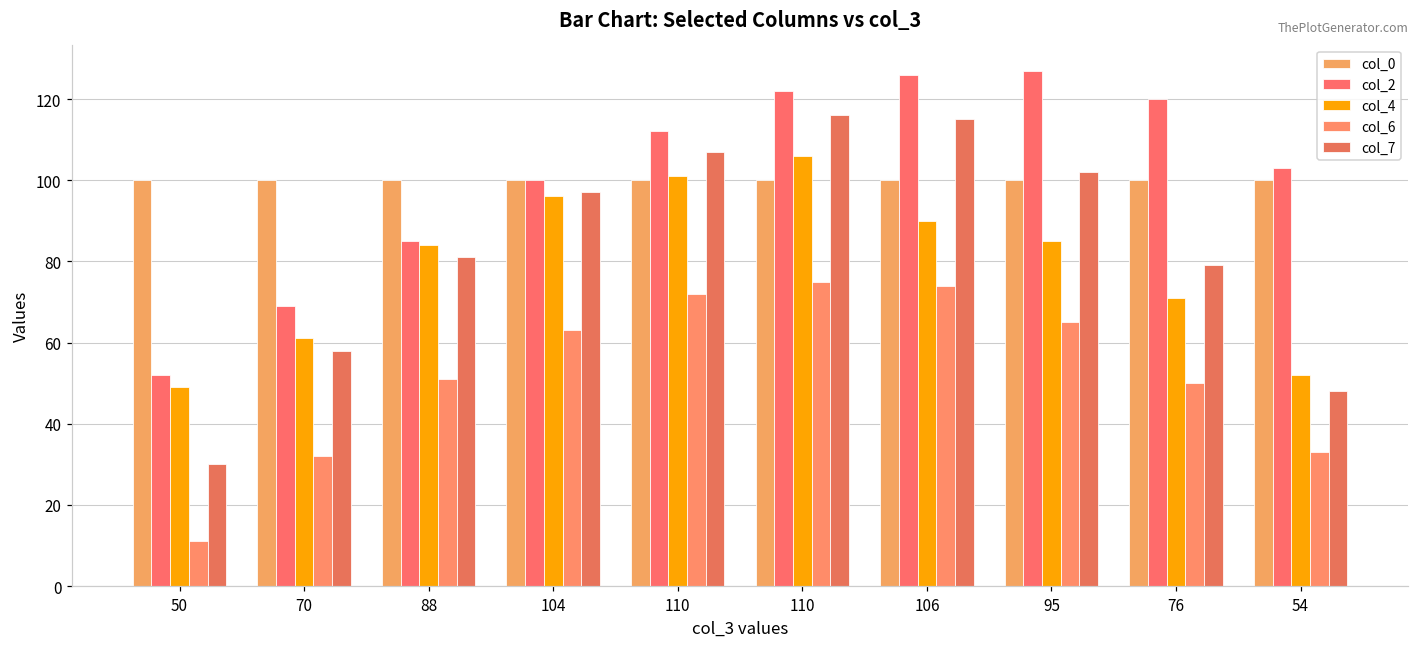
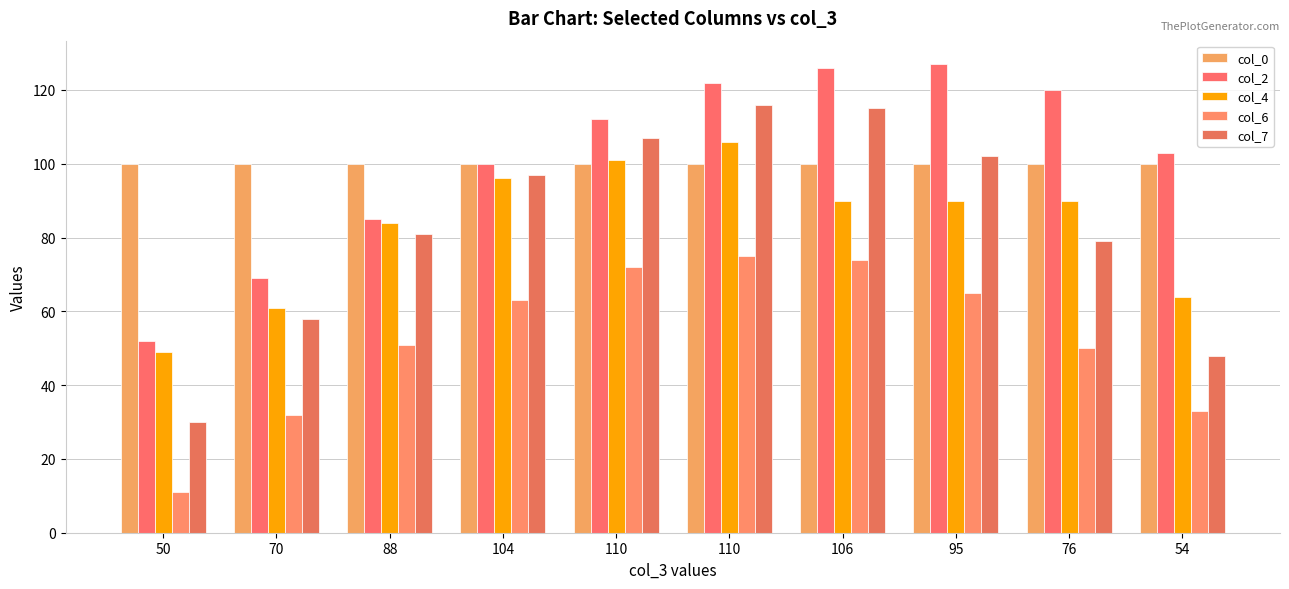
  {
    "col_4": {
      "50": 49,
      "70": 61,
      "88": 84,
      "104": 96,
      "106": 90,
-     "95": 85,
-     "76": 71,
-     "54": 52
+     "95": 90,
+     "76": 90,
+     "54": 64
    }
  }
